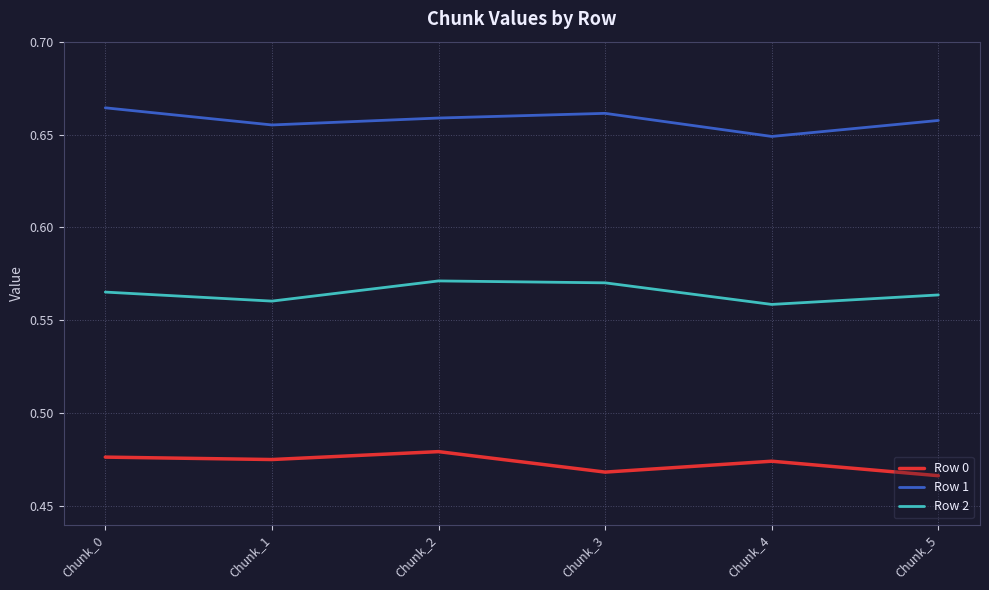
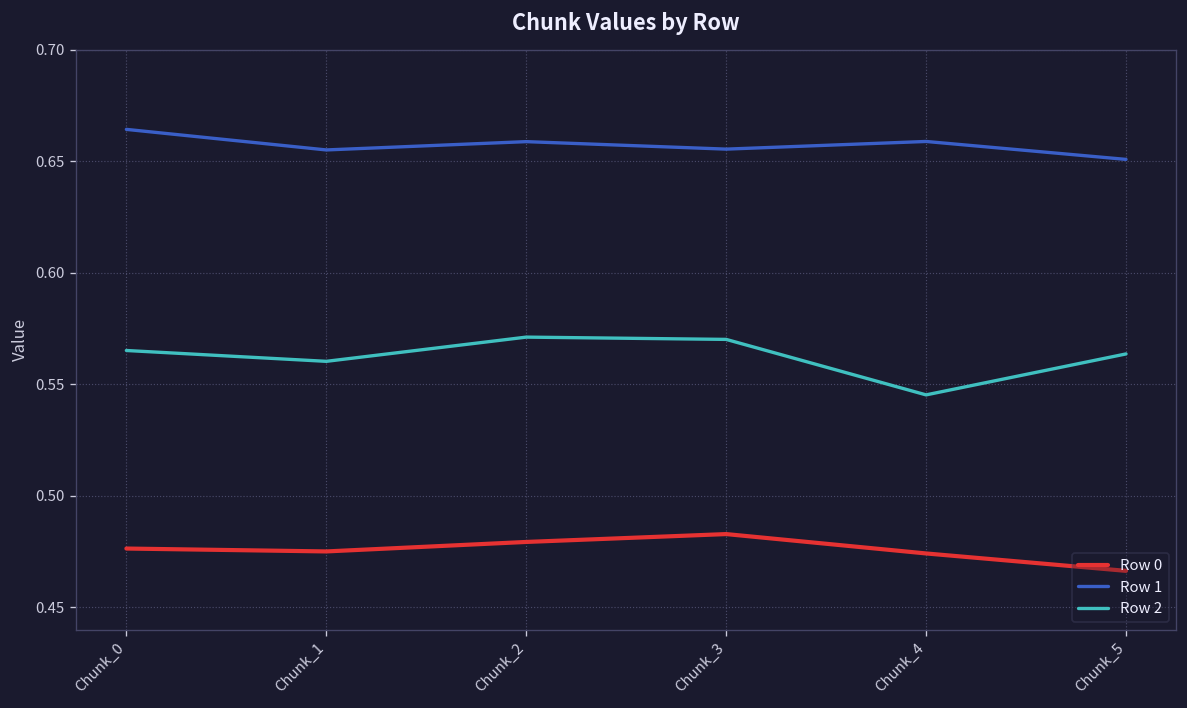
  {
    "Row 0": {
      "Chunk_0": 0.476,
      "Chunk_1": 0.475,
      "Chunk_2": 0.479,
-     "Chunk_3": 0.468,
+     "Chunk_3": 0.483,
      "Chunk_4": 0.474
    },
    "Row 1": {
      "Chunk_0": 0.664,
      "Chunk_1": 0.655,
      "Chunk_2": 0.659,
-     "Chunk_3": 0.661,
-     "Chunk_4": 0.649,
-     "Chunk_5": 0.658
+     "Chunk_3": 0.656,
+     "Chunk_4": 0.659,
+     "Chunk_5": 0.651
    },
    "Row 2": {
      "Chunk_0": 0.565,
      "Chunk_1": 0.560,
      "Chunk_2": 0.571,
      "Chunk_3": 0.570,
-     "Chunk_4": 0.559,
+     "Chunk_4": 0.545,
      "Chunk_5": 0.564
    }
  }
